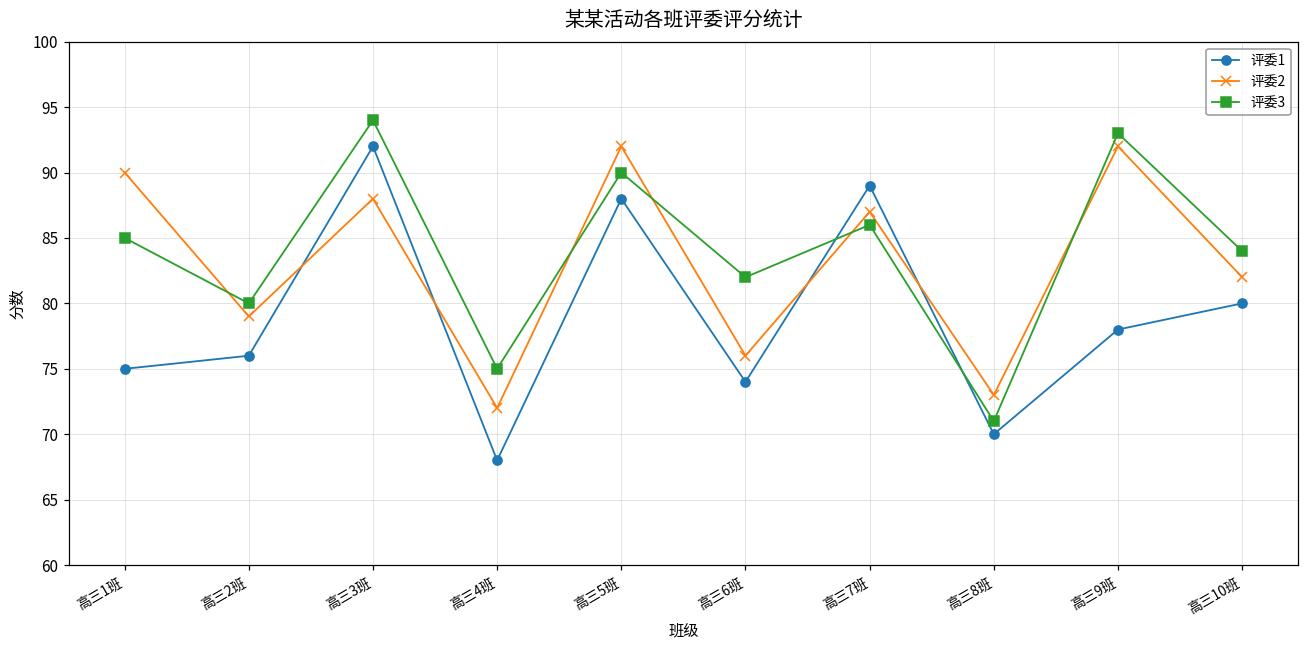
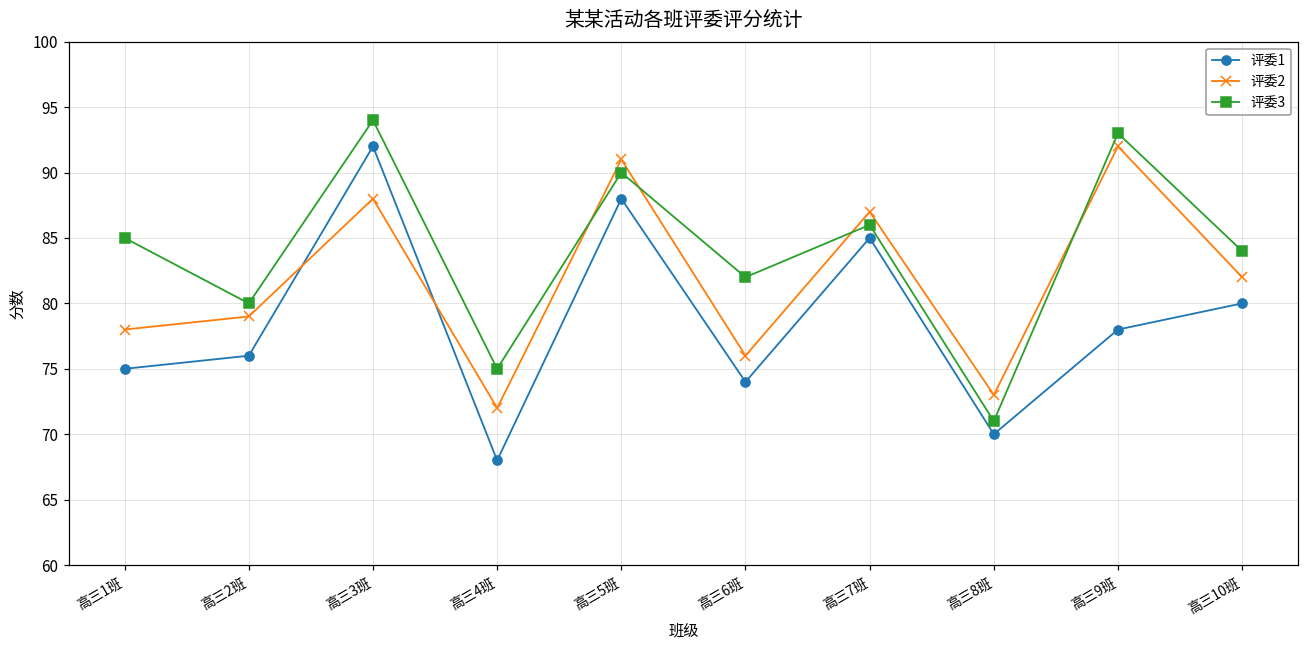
  {
    "评委1": {
      "高三1班": 75,
      "高三2班": 76,
      "高三3班": 92,
      "高三4班": 68,
      "高三5班": 88,
      "高三6班": 74,
-     "高三7班": 89,
+     "高三7班": 85,
      "高三8班": 70,
      "高三9班": 78,
      "高三10班": 80
    },
    "评委2": {
-     "高三1班": 90,
+     "高三1班": 78,
      "高三2班": 79,
      "高三3班": 88,
      "高三4班": 72,
-     "高三5班": 92,
+     "高三5班": 91,
      "高三6班": 76,
      "高三7班": 87,
      "高三8班": 73,
      "高三9班": 92,
      "高三10班": 82
    },
    "评委3": {
      "高三1班": 85,
      "高三2班": 80,
      "高三3班": 94,
      "高三4班": 75,
      "高三5班": 90,
      "高三6班": 82,
      "高三7班": 86,
      "高三8班": 71,
      "高三9班": 93,
      "高三10班": 84
    }
  }
